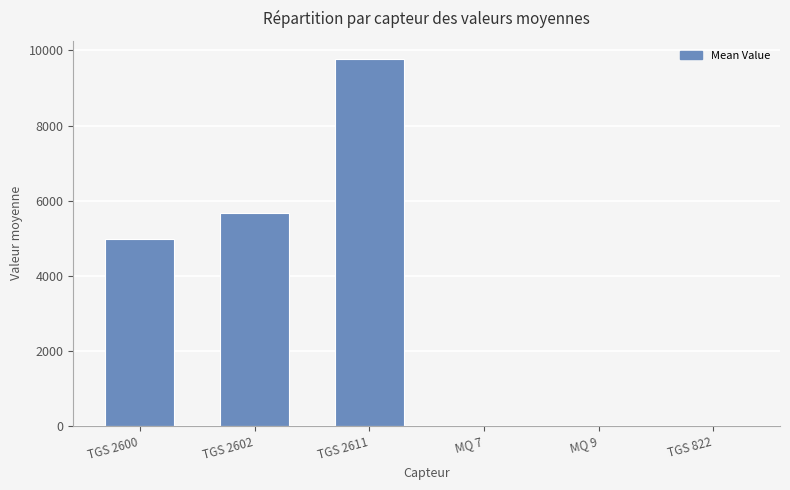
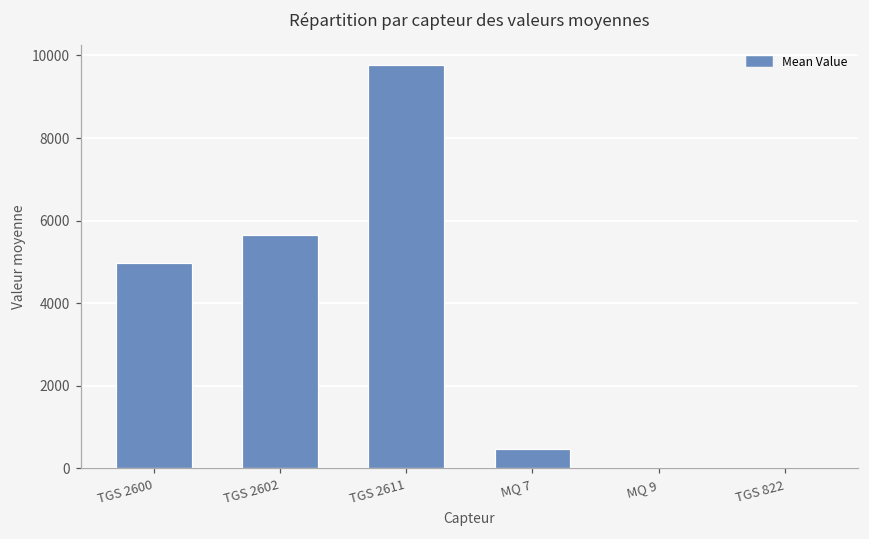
  {
    "TGS 2600": 5000,
    "TGS 2602": 5700,
    "TGS 2611": 9800,
-   "MQ 7": 0,
+   "MQ 7": 500,
    "MQ 9": 0,
    "TGS 822": 0
  }
